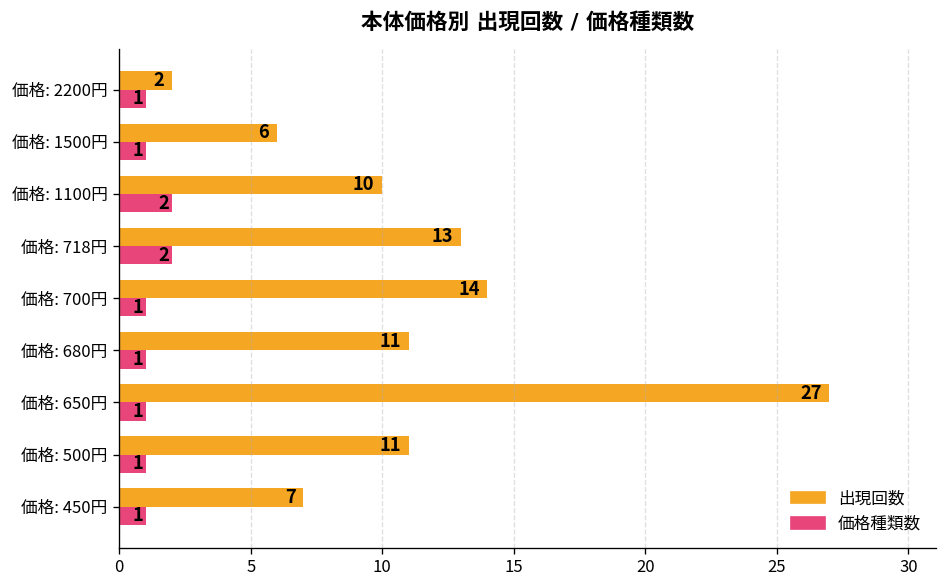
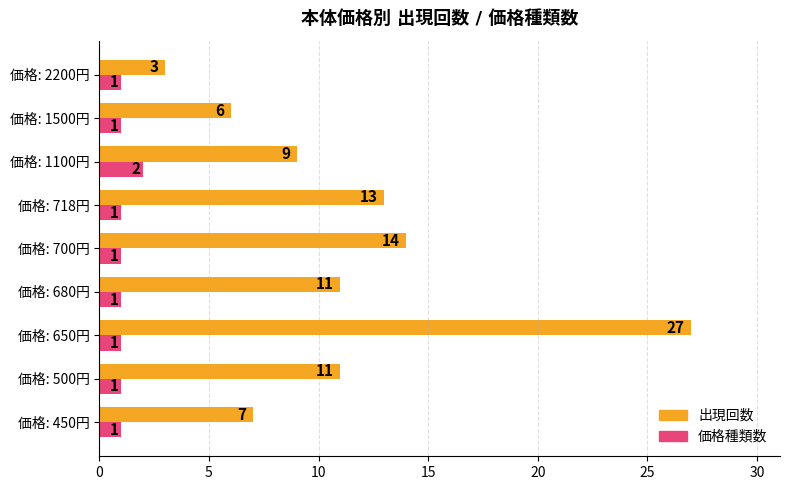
  {
    "出現回数": {
-     "価格: 2200円": 2,
+     "価格: 2200円": 3,
      "価格: 1500円": 6,
-     "価格: 1100円": 10,
+     "価格: 1100円": 9,
      "価格: 718円": 13,
      "価格: 700円": 14,
      "価格: 680円": 11,
      "価格: 650円": 27,
      "価格: 500円": 11,
      "価格: 450円": 7
    },
    "価格種類数": {
      "価格: 2200円": 1,
      "価格: 1500円": 1,
      "価格: 1100円": 2,
-     "価格: 718円": 2,
+     "価格: 718円": 1,
      "価格: 700円": 1,
      "価格: 680円": 1,
      "価格: 650円": 1,
      "価格: 500円": 1,
      "価格: 450円": 1
    }
  }
